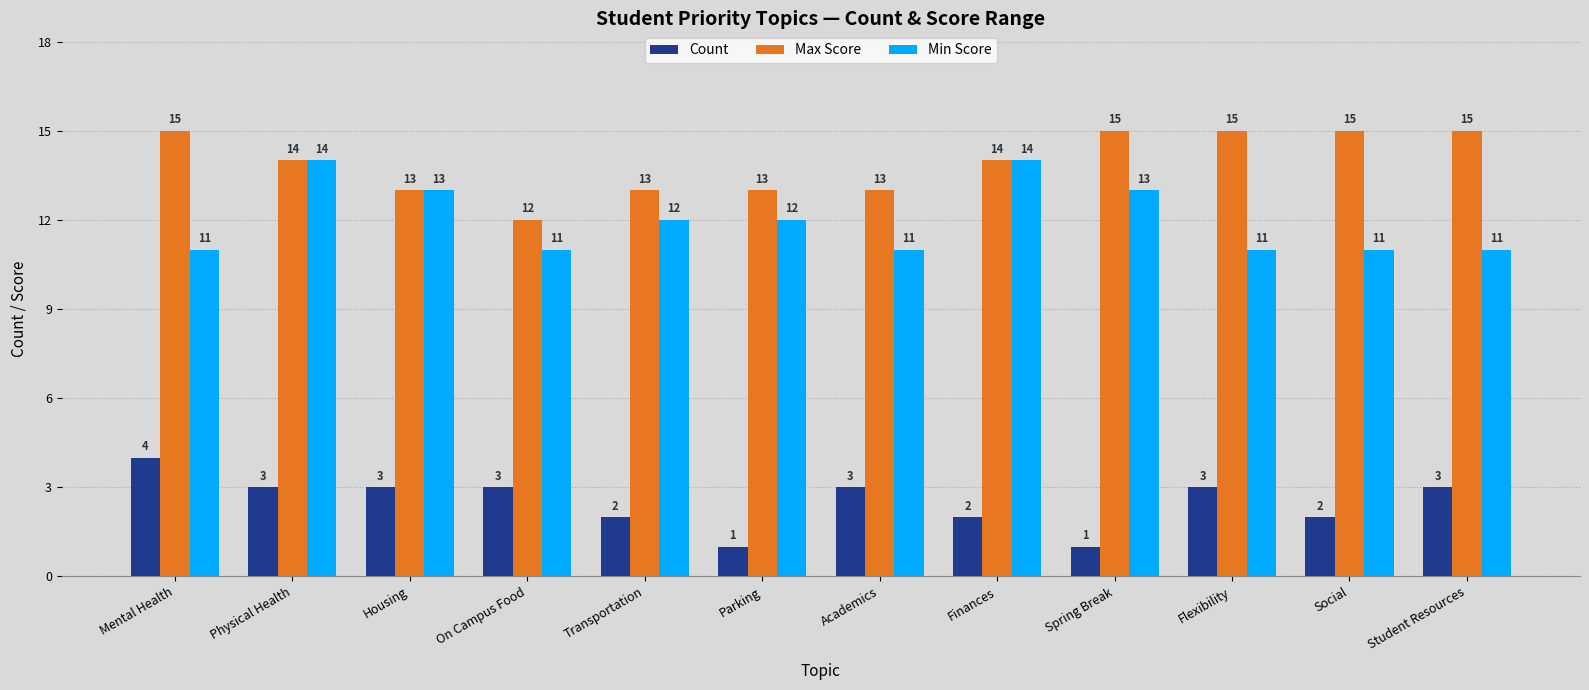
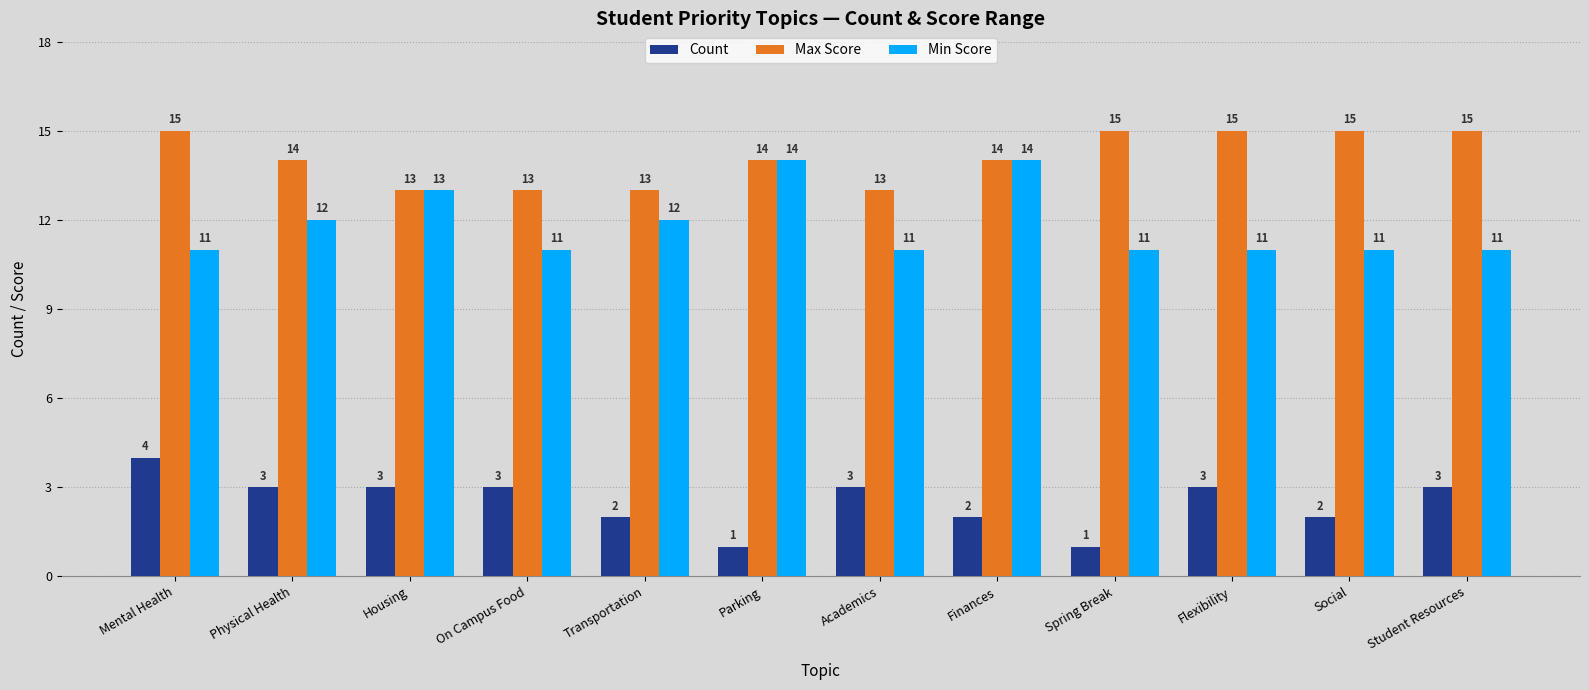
  {
    "Count": {
      "Mental Health": 4,
      "Physical Health": 3,
      "Housing": 3,
      "On Campus Food": 3,
      "Transportation": 2,
      "Parking": 1,
      "Academics": 3,
      "Finances": 2,
      "Spring Break": 1,
      "Flexibility": 3,
      "Social": 2,
      "Student Resources": 3
    },
    "Max Score": {
      "Mental Health": 15,
      "Physical Health": 14,
      "Housing": 13,
-     "On Campus Food": 12,
+     "On Campus Food": 13,
      "Transportation": 13,
-     "Parking": 13,
+     "Parking": 14,
      "Academics": 13,
      "Finances": 14,
      "Spring Break": 15,
      "Flexibility": 15,
      "Social": 15,
      "Student Resources": 15
    },
    "Min Score": {
      "Mental Health": 11,
-     "Physical Health": 14,
+     "Physical Health": 12,
      "Housing": 13,
      "On Campus Food": 11,
      "Transportation": 12,
-     "Parking": 12,
+     "Parking": 14,
      "Academics": 11,
      "Finances": 14,
-     "Spring Break": 13,
+     "Spring Break": 11,
      "Flexibility": 11,
      "Social": 11,
      "Student Resources": 11
    }
  }
